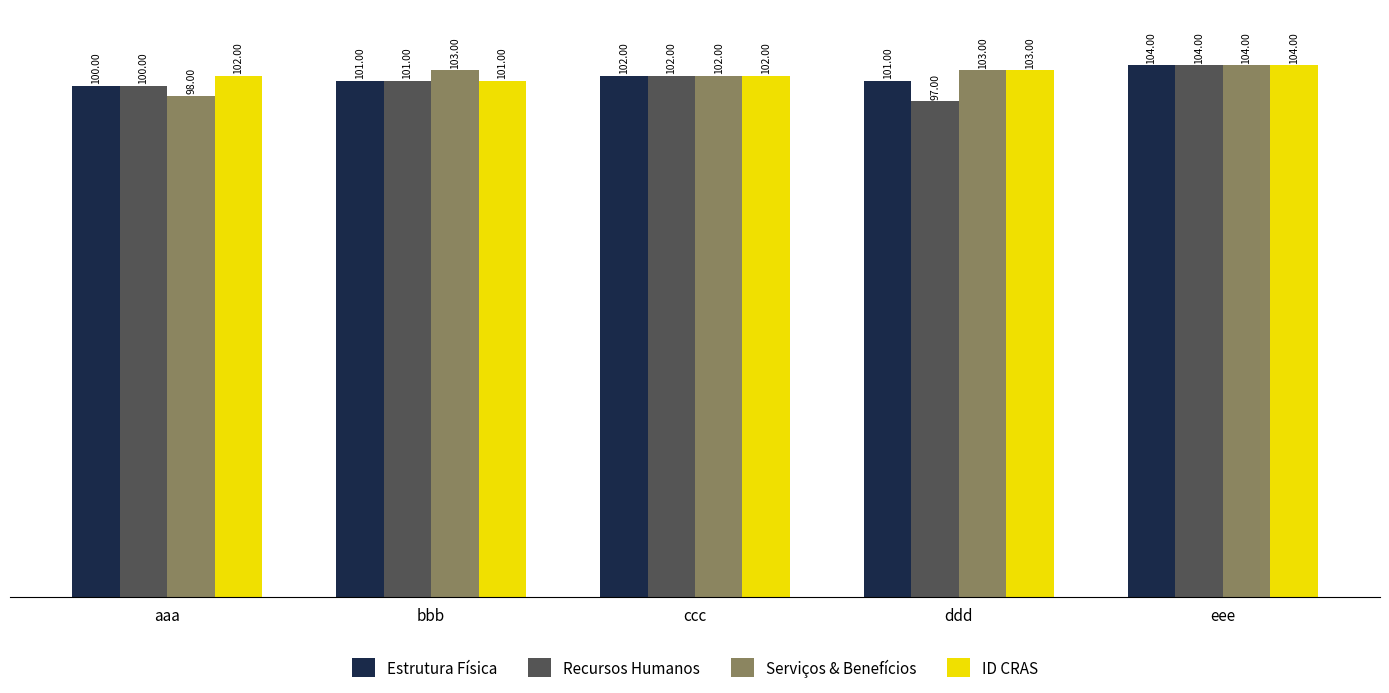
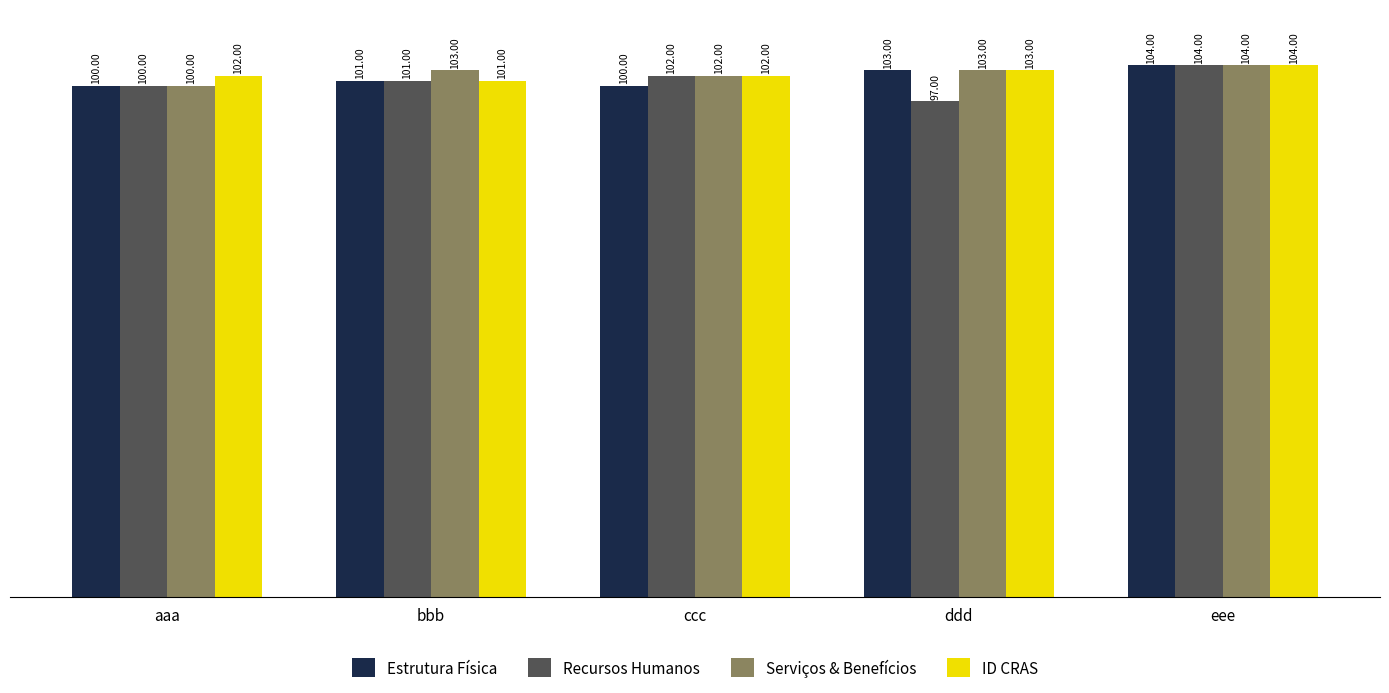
  {
    "Estrutura Física": {
      "aaa": 100.00,
      "bbb": 101.00,
-     "ccc": 102.00,
-     "ddd": 101.00,
+     "ccc": 100.00,
+     "ddd": 103.00,
      "eee": 104.00
    },
    "Recursos Humanos": {
      "aaa": 100.00,
      "bbb": 101.00,
      "ccc": 102.00,
      "ddd": 97.00,
      "eee": 104.00
    },
    "Serviços & Benefícios": {
-     "aaa": 98.00,
+     "aaa": 100.00,
      "bbb": 103.00,
      "ccc": 102.00,
      "ddd": 103.00,
      "eee": 104.00
    },
    "ID CRAS": {
      "aaa": 102.00,
      "bbb": 101.00,
      "ccc": 102.00,
      "ddd": 103.00,
      "eee": 104.00
    }
  }
